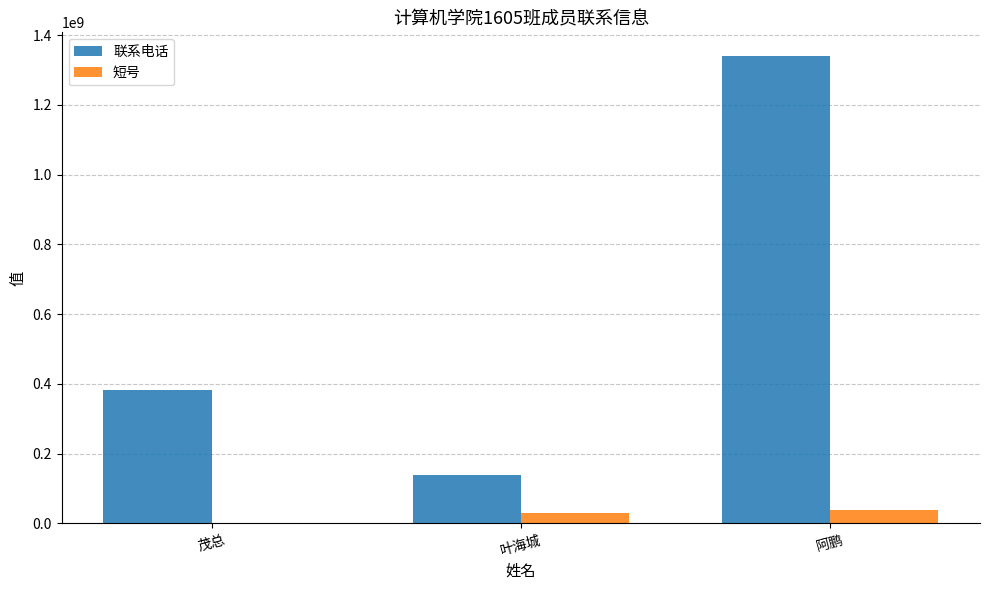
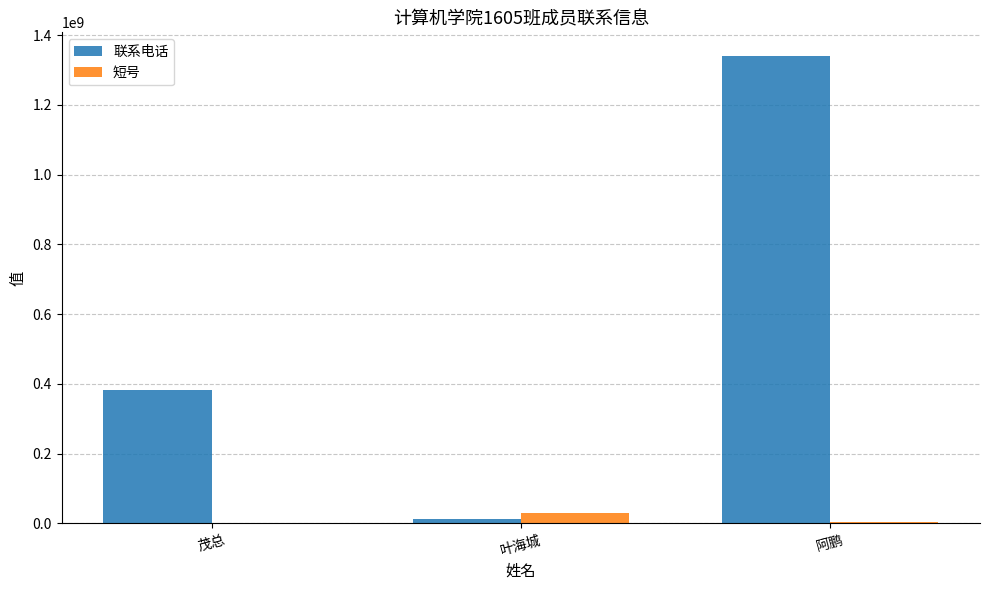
  {
    "联系电话": {
      "茂总": 380000000,
-     "叶海城": 140000000,
+     "叶海城": 10000000,
      "阿鹏": 1340000000
    },
    "短号": {
      "叶海城": 30000000,
-     "阿鹏": 40000000
+     "阿鹏": 0
    }
  }
